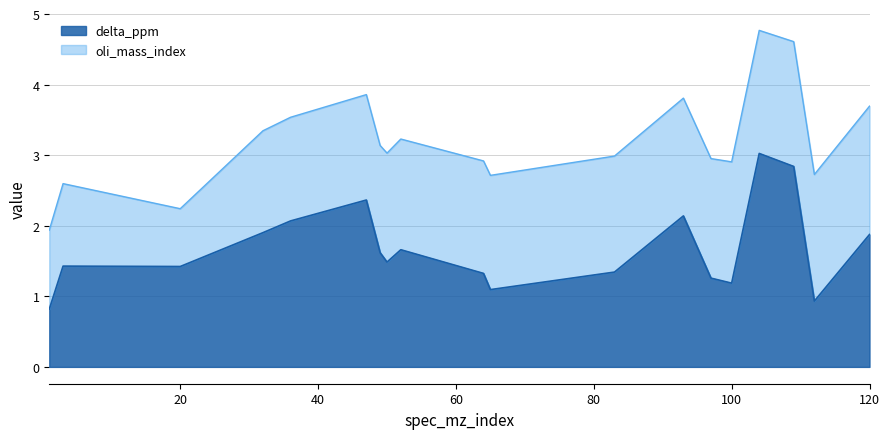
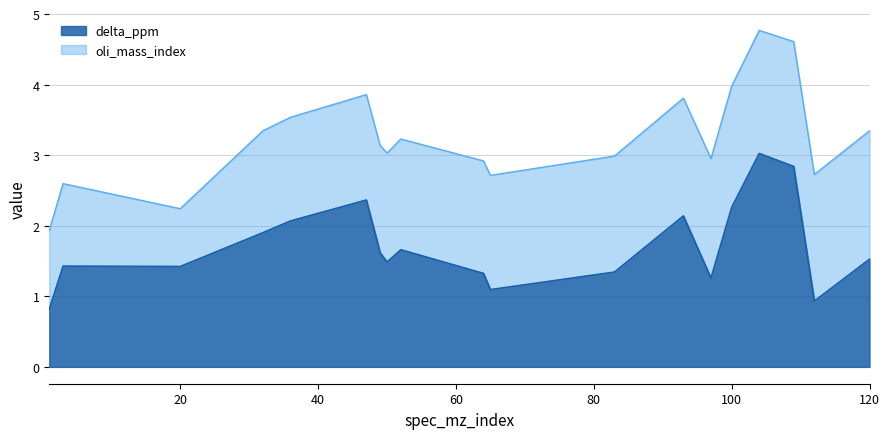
  {
    "delta_ppm": {
      "20": 1.4,
-     "100": 1.2,
-     "120": 1.9
+     "100": 2.3,
+     "120": 1.5
    },
    "oli_mass_index": {
      "20": 0.8,
      "100": 1.7,
      "120": 1.8
    }
  }
